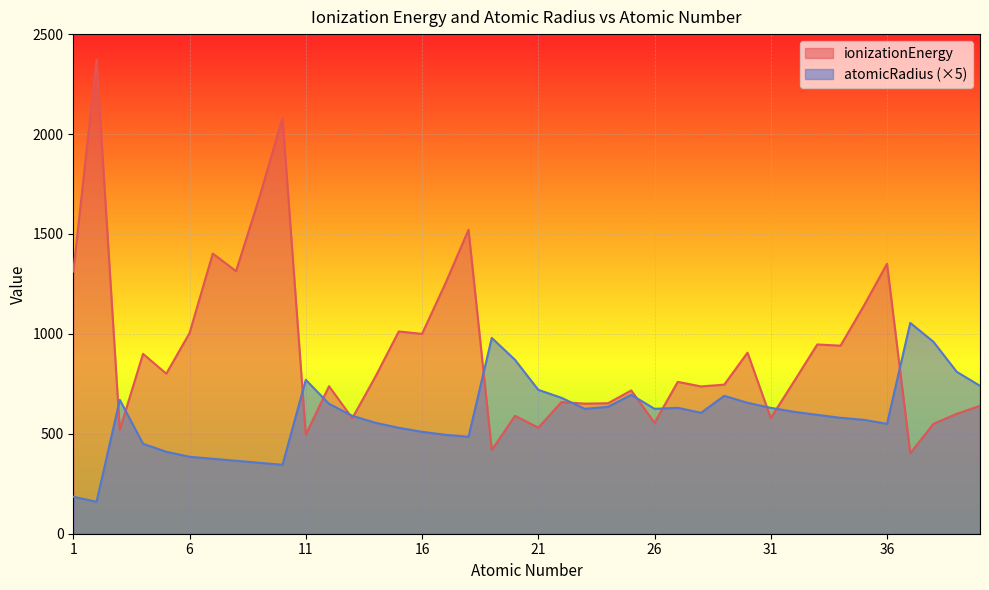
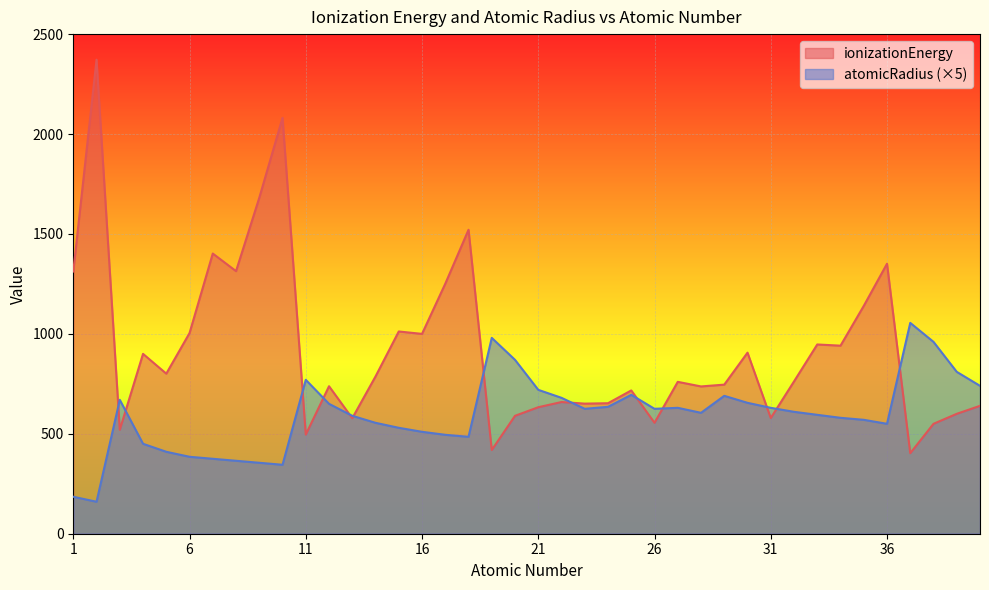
  {
    "ionizationEnergy": {
      "1": 1310,
      "6": 1000,
      "11": 500,
      "16": 1000,
-     "21": 530,
+     "21": 630,
      "26": 560,
      "31": 580,
      "36": 1350
    },
    "atomicRadius (×5)": {
      "1": 190,
      "6": 390,
      "11": 770,
      "16": 510,
      "21": 720,
      "26": 630,
      "31": 630,
      "36": 550
    }
  }
